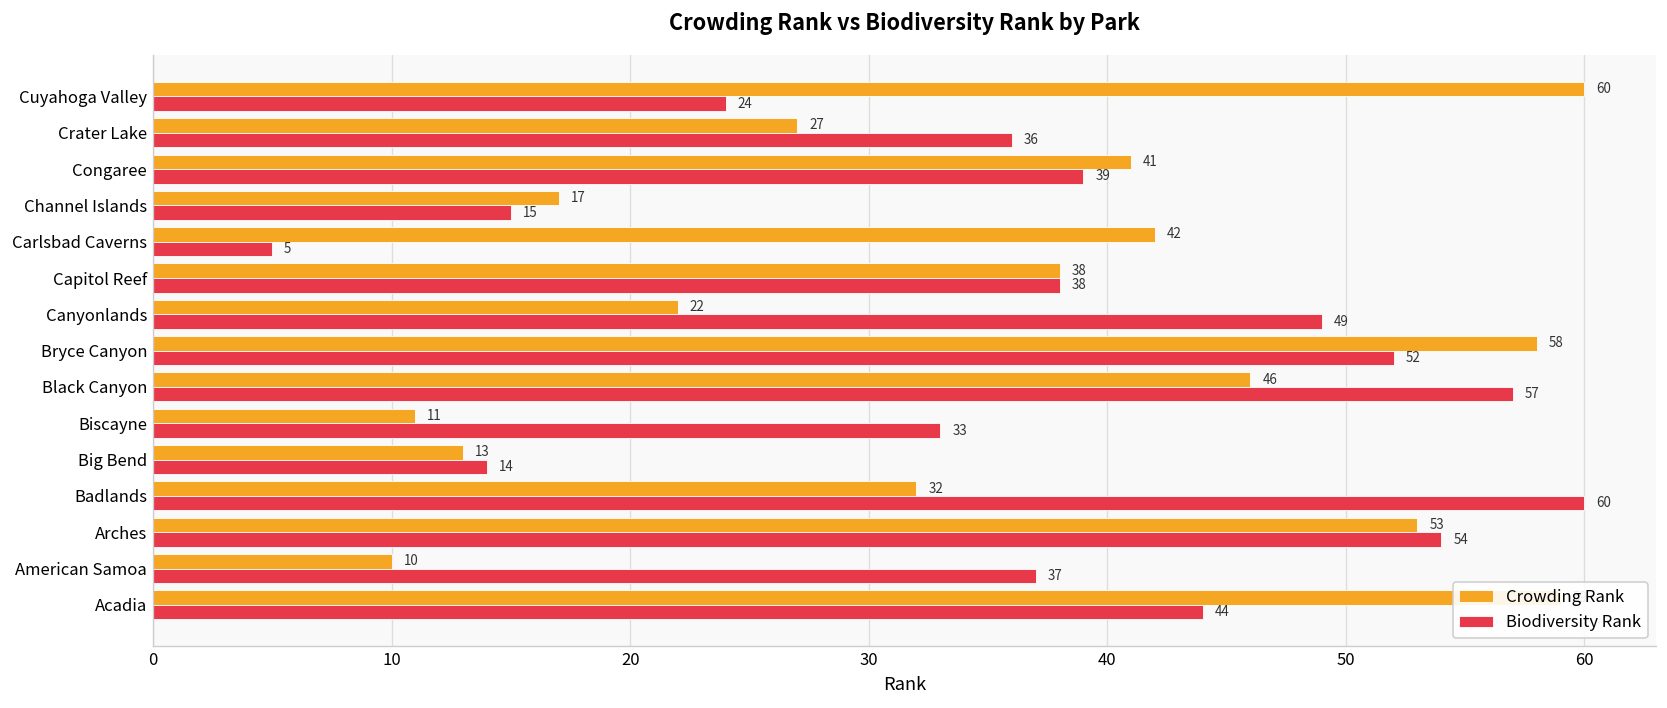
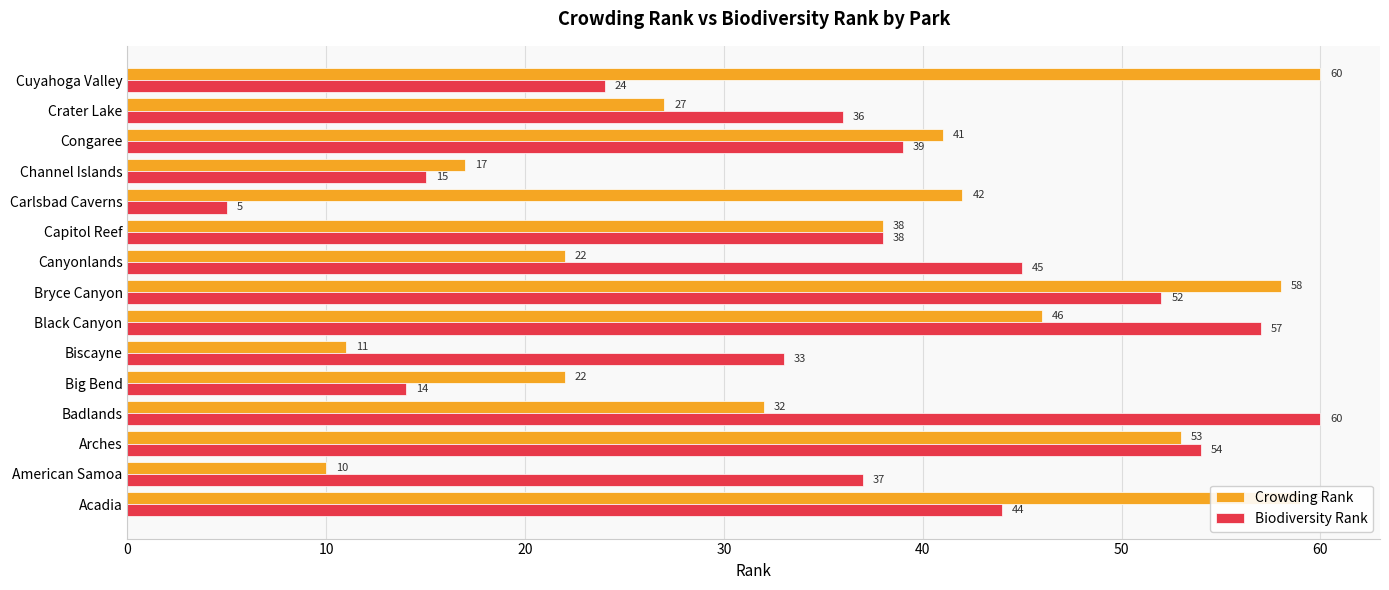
  {
    "Crowding Rank": {
      "Cuyahoga Valley": 60,
      "Crater Lake": 27,
      "Congaree": 41,
      "Channel Islands": 17,
      "Carlsbad Caverns": 42,
      "Capitol Reef": 38,
      "Canyonlands": 22,
      "Bryce Canyon": 58,
      "Black Canyon": 46,
      "Biscayne": 11,
-     "Big Bend": 13,
+     "Big Bend": 22,
      "Badlands": 32,
      "Arches": 53,
      "American Samoa": 10
    },
    "Biodiversity Rank": {
      "Cuyahoga Valley": 24,
      "Crater Lake": 36,
      "Congaree": 39,
      "Channel Islands": 15,
      "Carlsbad Caverns": 5,
      "Capitol Reef": 38,
-     "Canyonlands": 49,
+     "Canyonlands": 45,
      "Bryce Canyon": 52,
      "Black Canyon": 57,
      "Biscayne": 33,
      "Big Bend": 14,
      "Badlands": 60,
      "Arches": 54,
      "American Samoa": 37,
      "Acadia": 44
    }
  }
